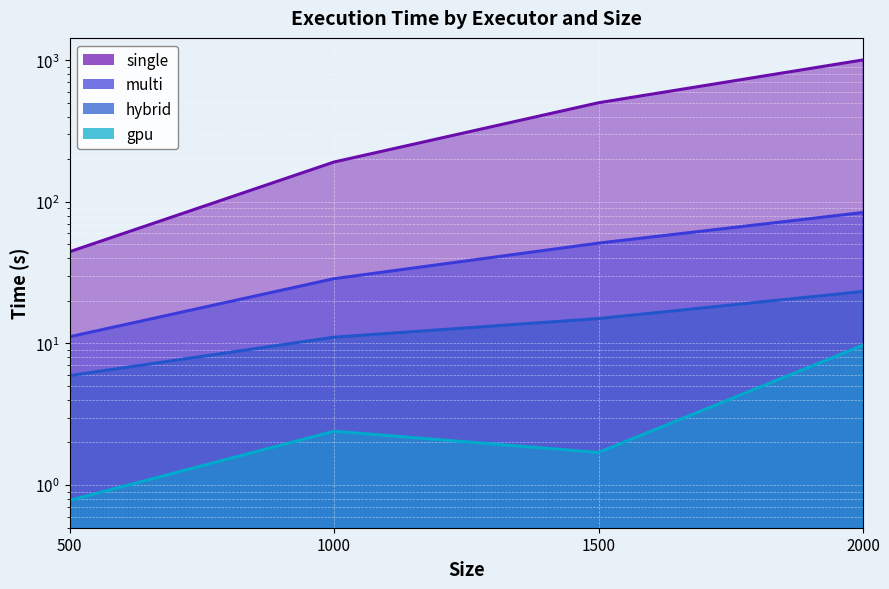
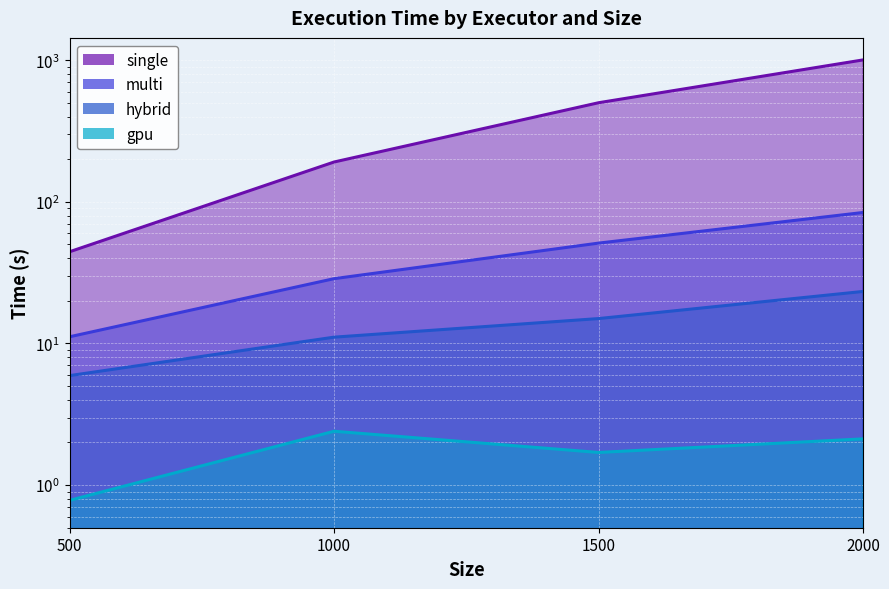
  {
    "gpu": {
      "500": 0.8,
      "1000": 2.4,
      "1500": 1.7,
-     "2000": 10
+     "2000": 2.1
    }
  }
